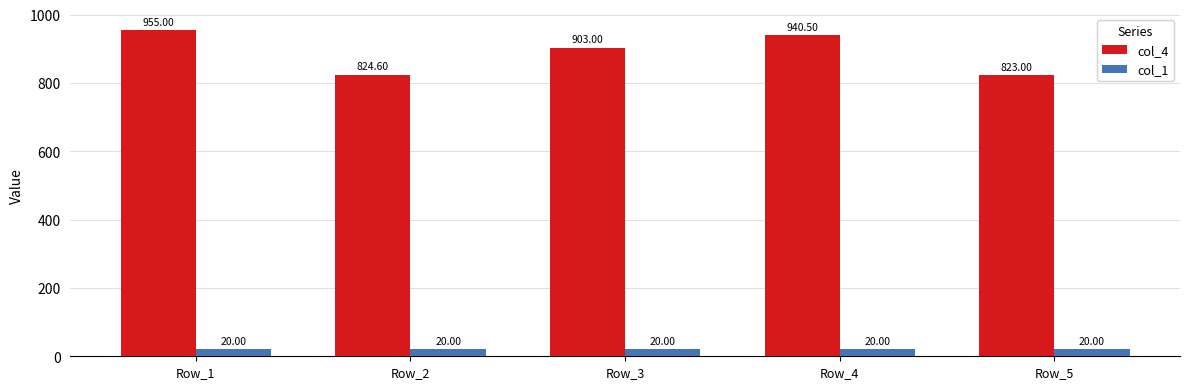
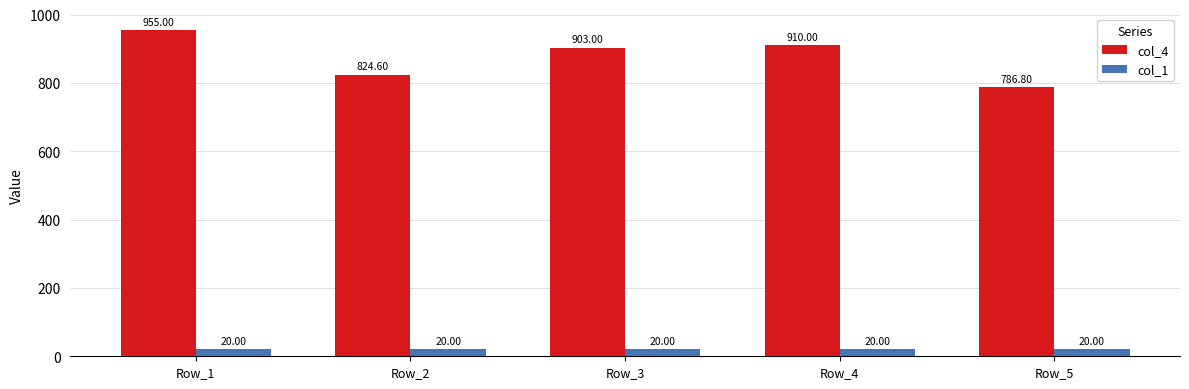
  {
    "col_4": {
      "Row_1": 955.00,
      "Row_2": 824.60,
      "Row_3": 903.00,
-     "Row_4": 940.50,
-     "Row_5": 823.00
+     "Row_4": 910.00,
+     "Row_5": 786.80
    },
    "col_1": {
      "Row_1": 20.00,
      "Row_2": 20.00,
      "Row_3": 20.00,
      "Row_4": 20.00,
      "Row_5": 20.00
    }
  }
